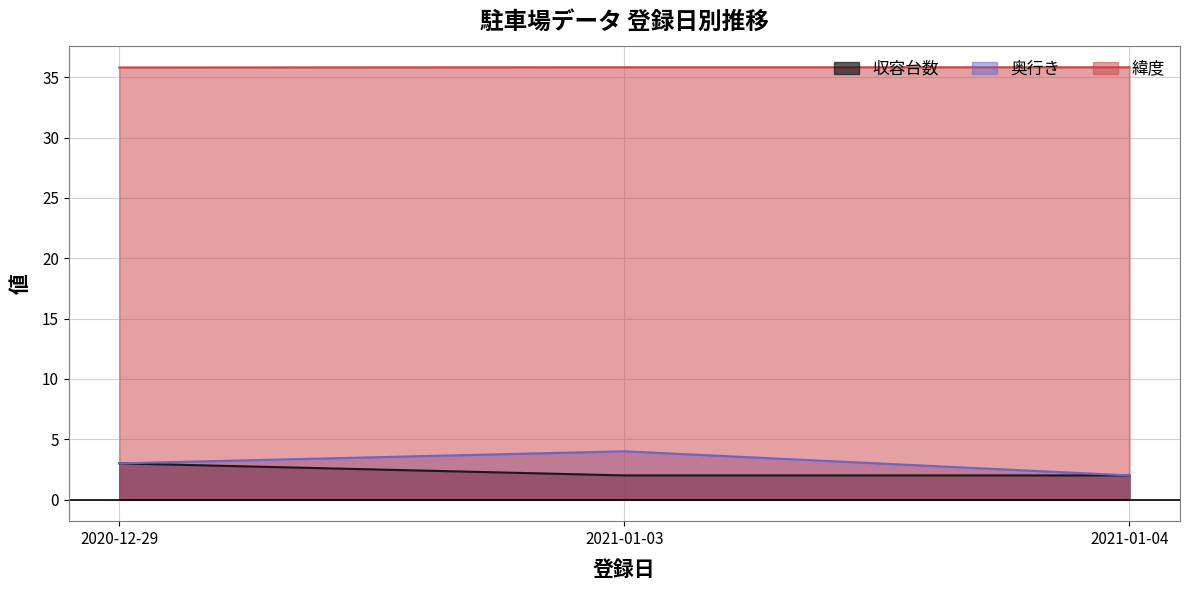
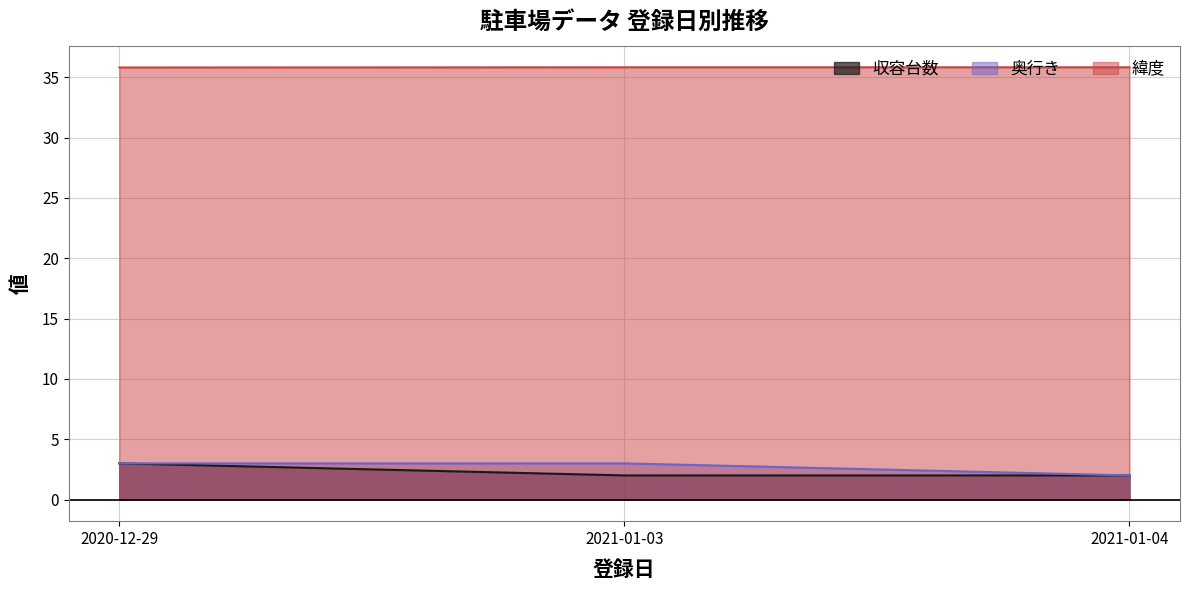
  {
    "収容台数": {
      "2021-01-03": 2
    },
    "奥行き": {
-     "2021-01-03": 4
+     "2021-01-03": 3
    },
    "緯度": {
      "2020-12-29": 36,
      "2021-01-03": 36,
      "2021-01-04": 36
    }
  }
